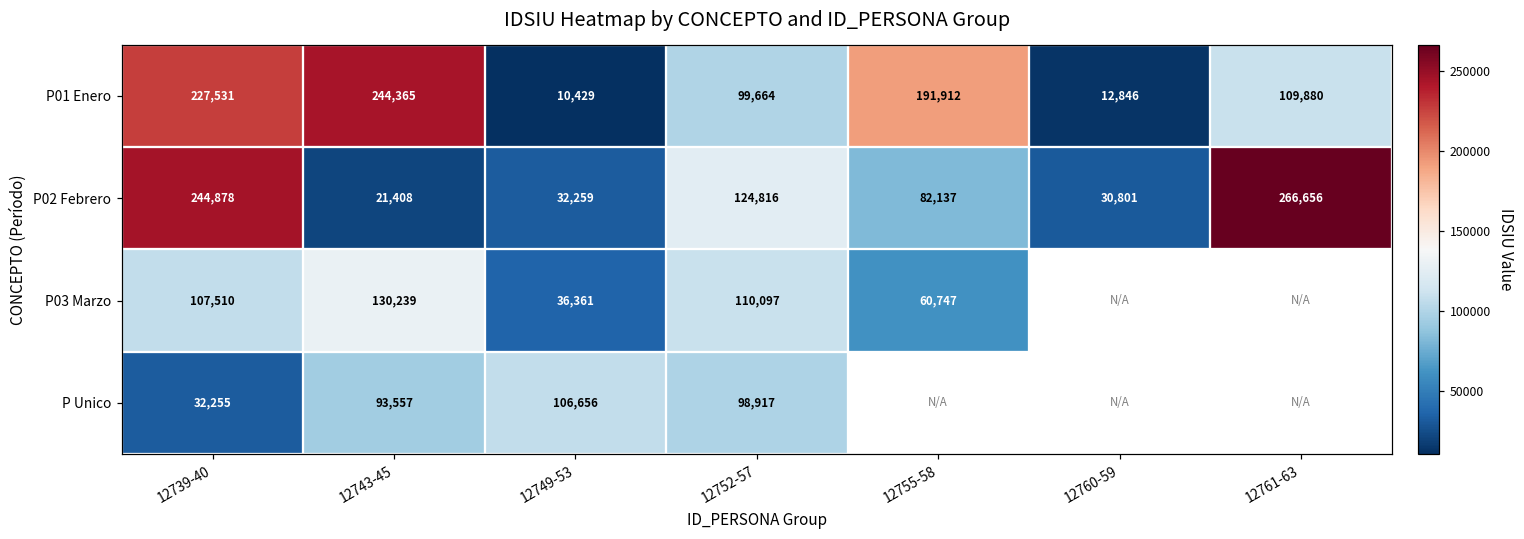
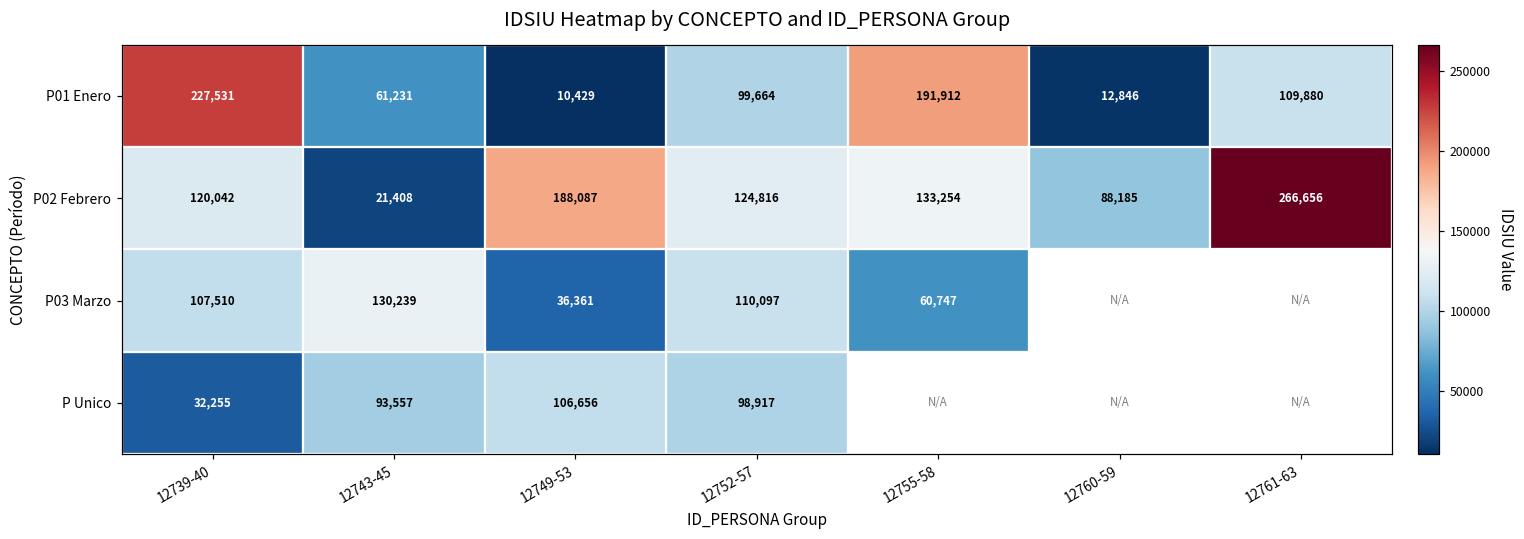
  {
    "P01 Enero": {
      "12739-40": "227,531",
-     "12743-45": "244,365",
+     "12743-45": "61,231",
      "12749-53": "10,429",
      "12752-57": "99,664",
      "12755-58": "191,912",
      "12760-59": "12,846",
      "12761-63": "109,880"
    },
    "P02 Febrero": {
-     "12739-40": "244,878",
+     "12739-40": "120,042",
      "12743-45": "21,408",
-     "12749-53": "32,259",
+     "12749-53": "188,087",
      "12752-57": "124,816",
-     "12755-58": "82,137",
-     "12760-59": "30,801",
+     "12755-58": "133,254",
+     "12760-59": "88,185",
      "12761-63": "266,656"
    },
    "P03 Marzo": {
      "12739-40": "107,510",
      "12743-45": "130,239",
      "12749-53": "36,361",
      "12752-57": "110,097",
      "12755-58": "60,747"
    },
    "P Unico": {
      "12739-40": "32,255",
      "12743-45": "93,557",
      "12749-53": "106,656",
      "12752-57": "98,917"
    }
  }
